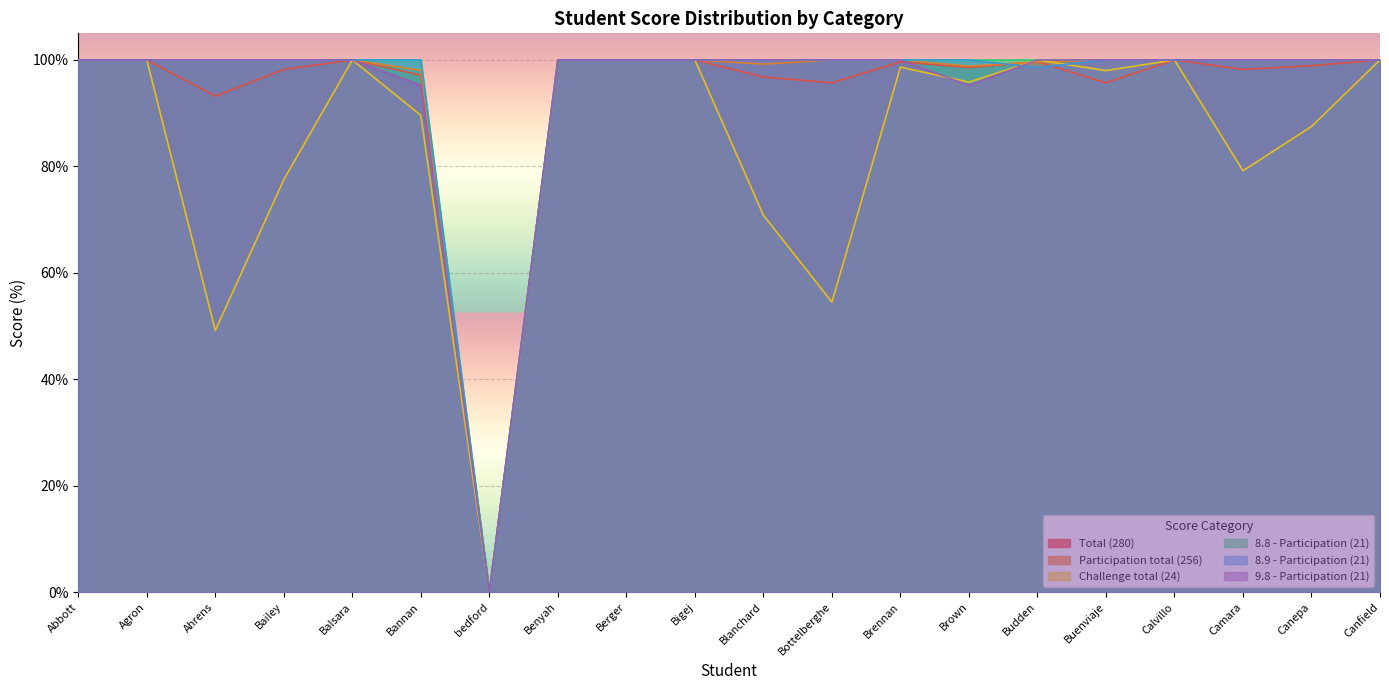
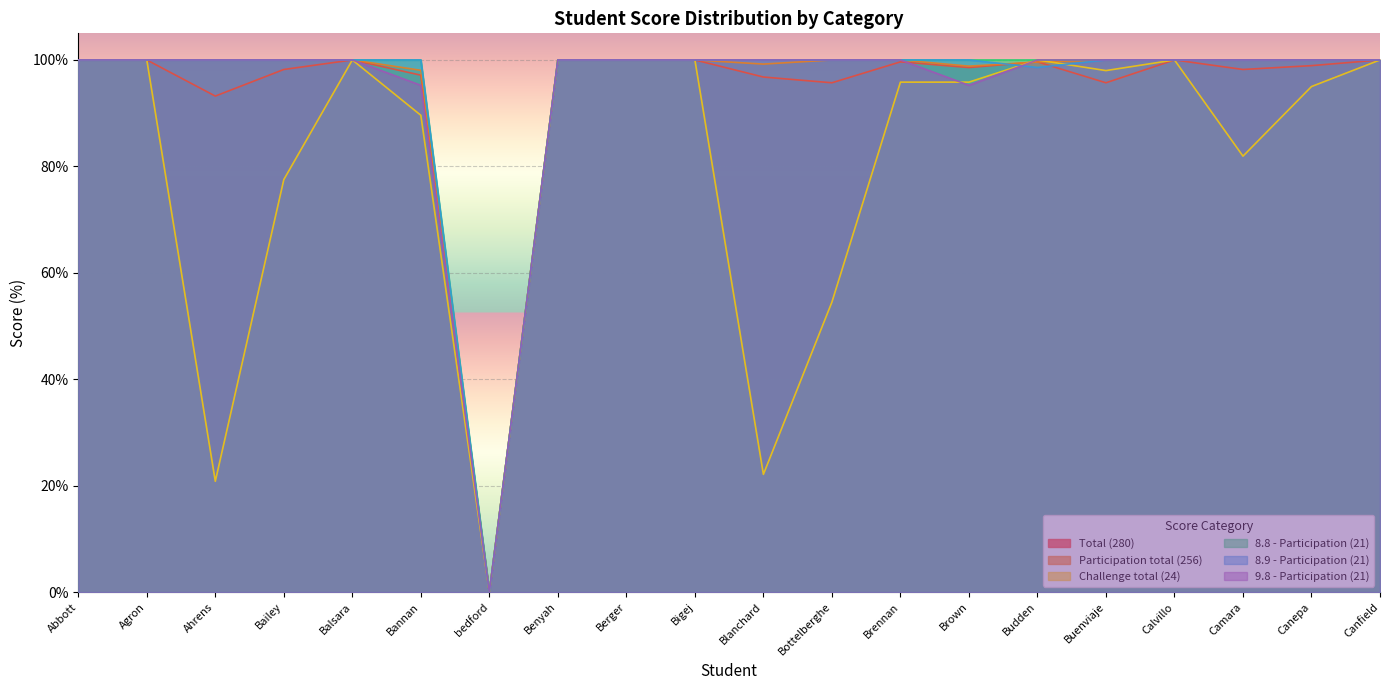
  {
    "Challenge total (24)": {
-     "Ahrens": "49%",
+     "Ahrens": "21%",
      "Bailey": "78%",
      "Bannan": "90%",
-     "Blanchard": "71%",
+     "Blanchard": "22%",
      "Bottelberghe": "55%",
-     "Brennan": "99%",
+     "Brennan": "96%",
      "Brown": "96%",
      "Buenviaje": "98%",
-     "Camara": "79%",
-     "Canepa": "88%"
+     "Camara": "82%",
+     "Canepa": "95%"
    },
    "8.9 - Participation (21)": {
      "Budden": "99%"
    },
    "9.8 - Participation (21)": {
      "Bannan": "95%",
      "Brown": "95%"
    }
  }
